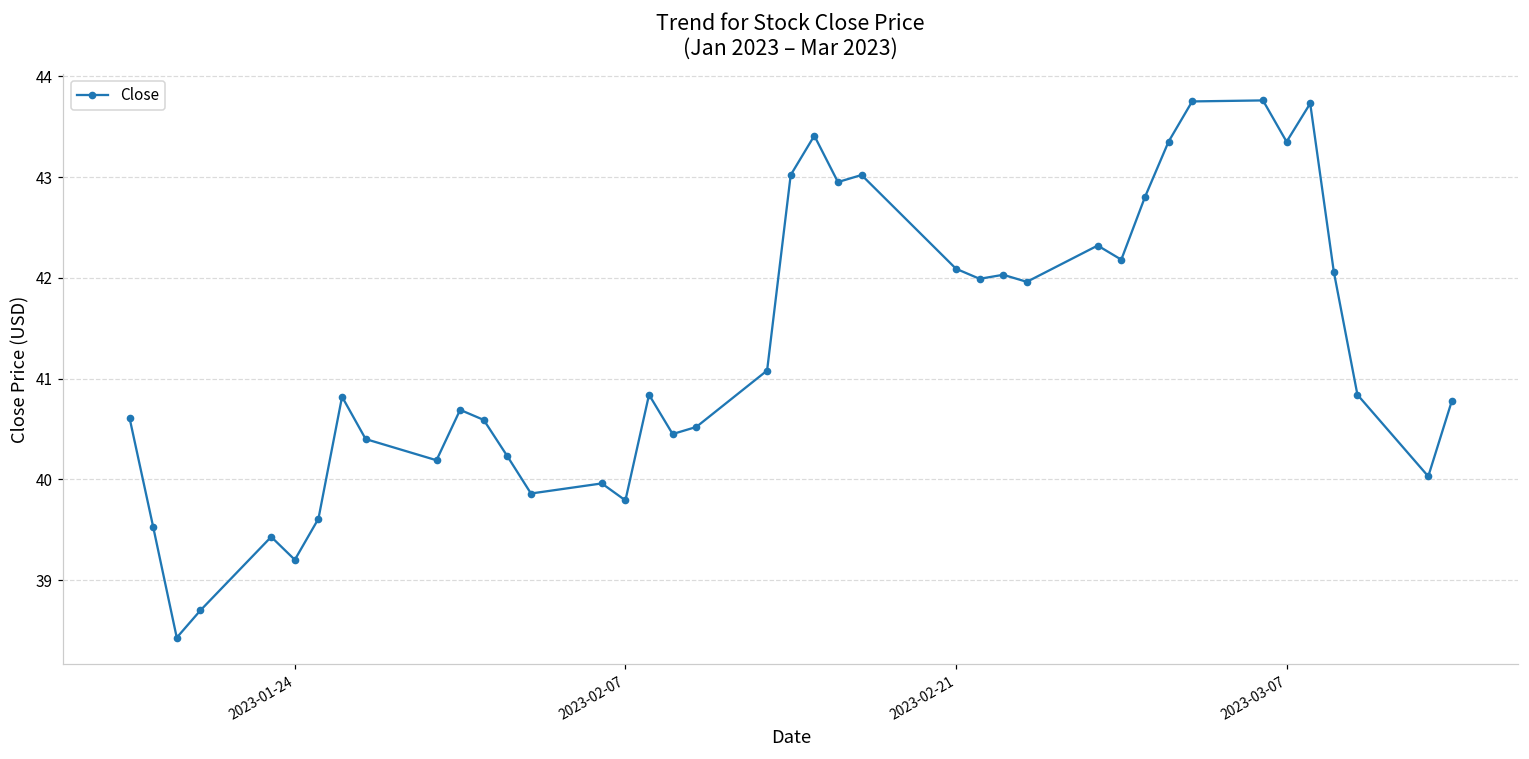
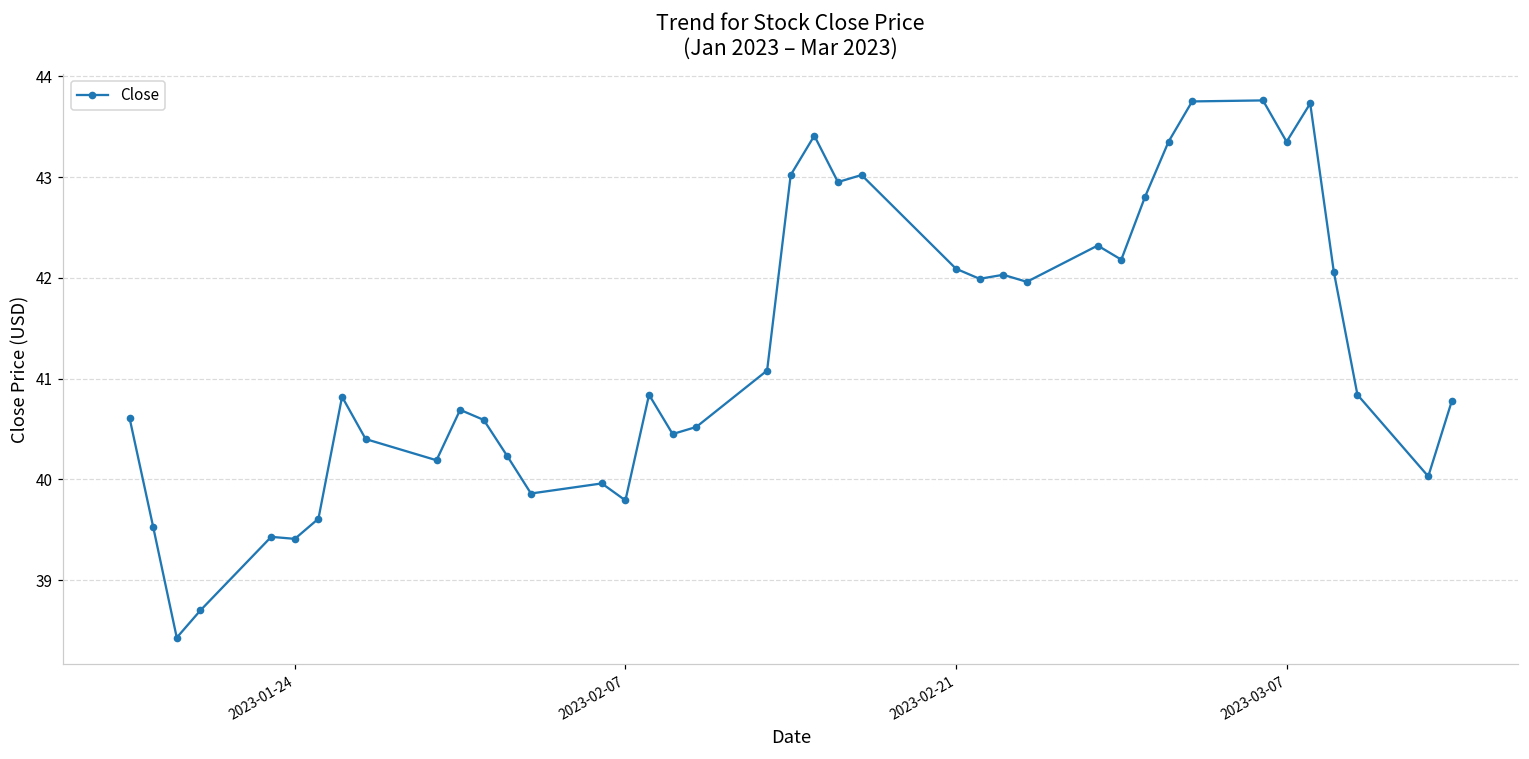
  {
-   "2023-01-24": 39.2,
+   "2023-01-24": 39.4,
    "2023-02-07": 39.8,
    "2023-02-21": 42.1,
    "2023-03-07": 43.3
  }
